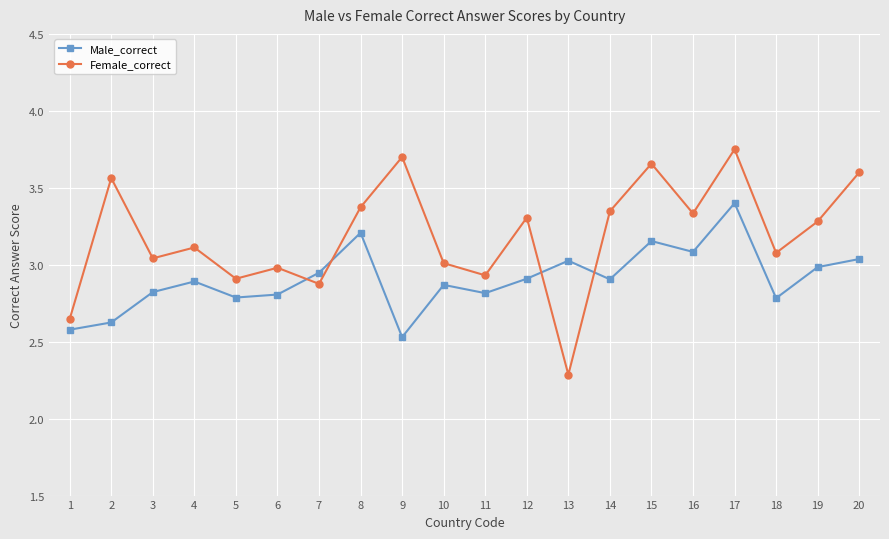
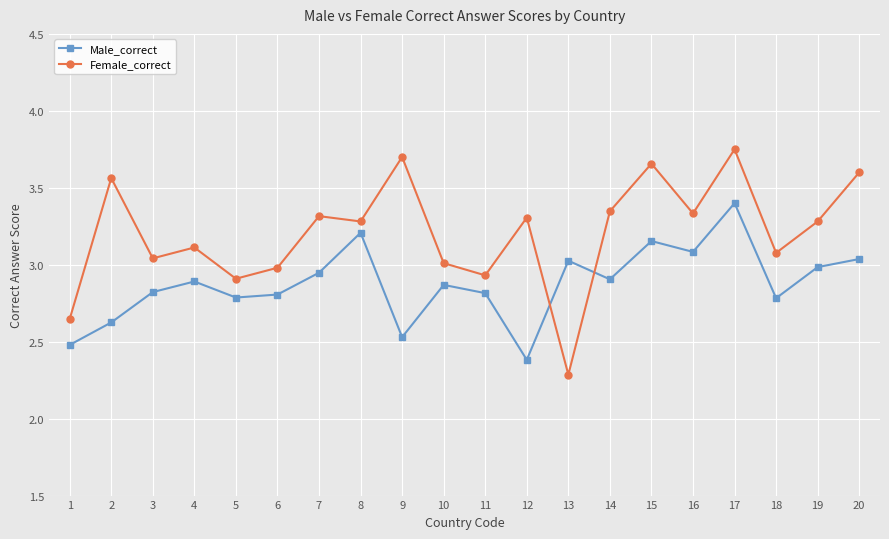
  {
    "Male_correct": {
-     "1": 2.58,
+     "1": 2.48,
      "2": 2.63,
      "3": 2.82,
      "4": 2.89,
      "5": 2.79,
      "6": 2.81,
      "7": 2.95,
      "8": 3.21,
      "9": 2.53,
      "10": 2.87,
      "11": 2.82,
-     "12": 2.91,
+     "12": 2.38,
      "13": 3.03,
      "14": 2.91,
      "15": 3.15,
      "16": 3.08,
      "17": 3.40,
      "18": 2.78,
      "19": 2.98,
      "20": 3.04
    },
    "Female_correct": {
      "1": 2.65,
      "2": 3.56,
      "3": 3.04,
      "4": 3.11,
      "5": 2.91,
      "6": 2.98,
-     "7": 2.88,
-     "8": 3.37,
+     "7": 3.32,
+     "8": 3.28,
      "9": 3.70,
      "10": 3.01,
      "11": 2.93,
      "12": 3.31,
      "13": 2.29,
      "14": 3.35,
      "15": 3.66,
      "16": 3.33,
      "17": 3.75,
      "18": 3.08,
      "19": 3.28,
      "20": 3.60
    }
  }
